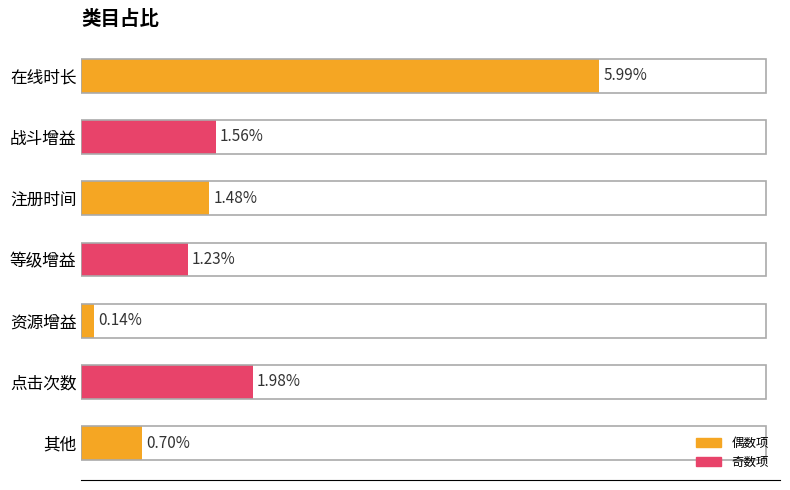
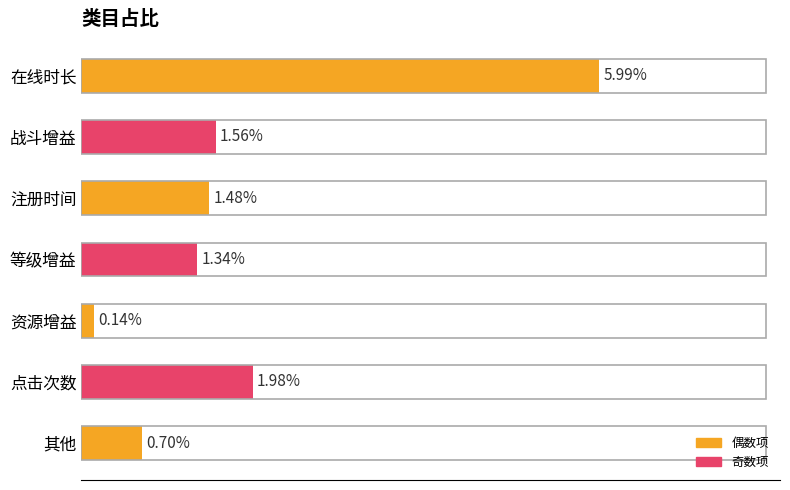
  {
    "在线时长": "5.99%",
    "战斗增益": "1.56%",
    "注册时间": "1.48%",
-   "等级增益": "1.23%",
+   "等级增益": "1.34%",
    "资源增益": "0.14%",
    "点击次数": "1.98%",
    "其他": "0.70%"
  }
